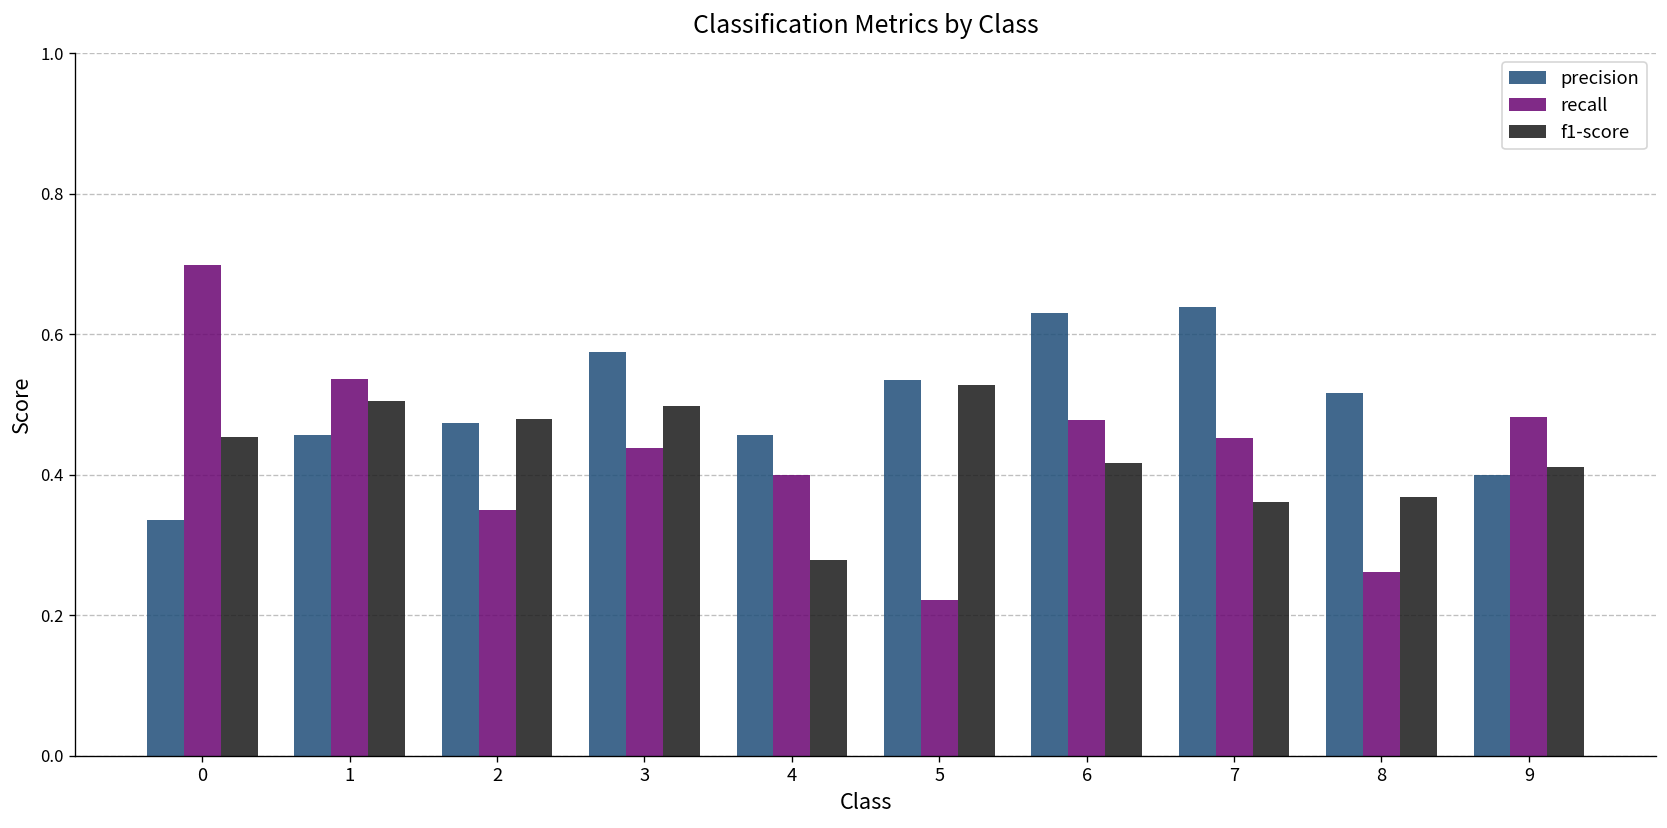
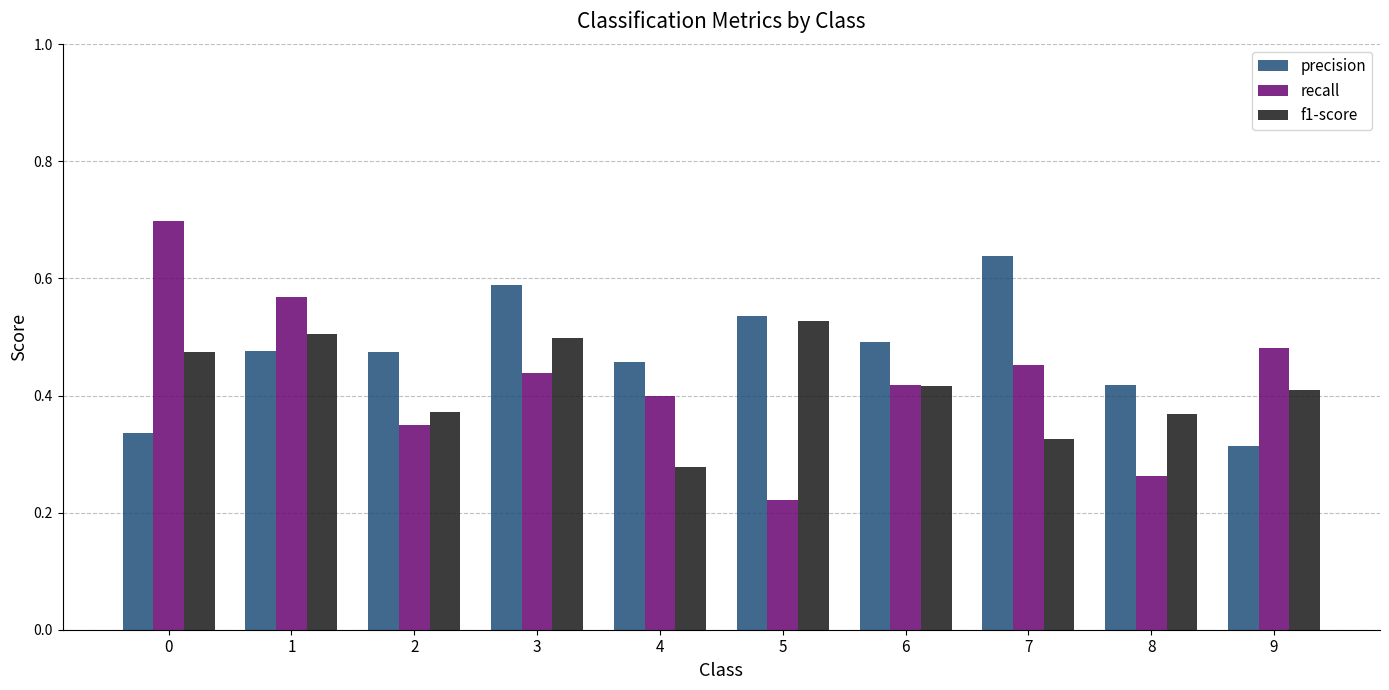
  {
    "precision": {
      "0": 0.34,
-     "1": 0.46,
+     "1": 0.48,
      "2": 0.47,
-     "3": 0.58,
+     "3": 0.59,
      "4": 0.46,
      "5": 0.54,
-     "6": 0.63,
+     "6": 0.49,
      "7": 0.64,
-     "8": 0.52,
-     "9": 0.40
+     "8": 0.42,
+     "9": 0.31
    },
    "recall": {
      "0": 0.70,
-     "1": 0.54,
+     "1": 0.57,
      "2": 0.35,
      "3": 0.44,
      "4": 0.40,
      "5": 0.22,
-     "6": 0.48,
+     "6": 0.42,
      "7": 0.45,
      "8": 0.26,
      "9": 0.48
    },
    "f1-score": {
-     "0": 0.45,
+     "0": 0.47,
      "1": 0.50,
-     "2": 0.48,
+     "2": 0.37,
      "3": 0.50,
      "4": 0.28,
      "5": 0.53,
      "6": 0.42,
-     "7": 0.36,
+     "7": 0.33,
      "8": 0.37,
      "9": 0.41
    }
  }
